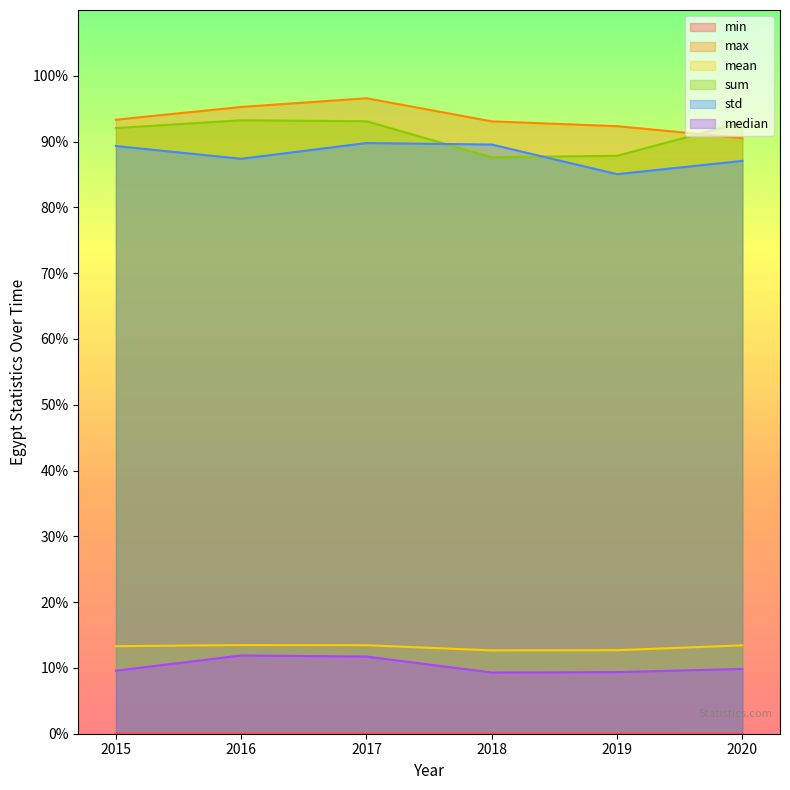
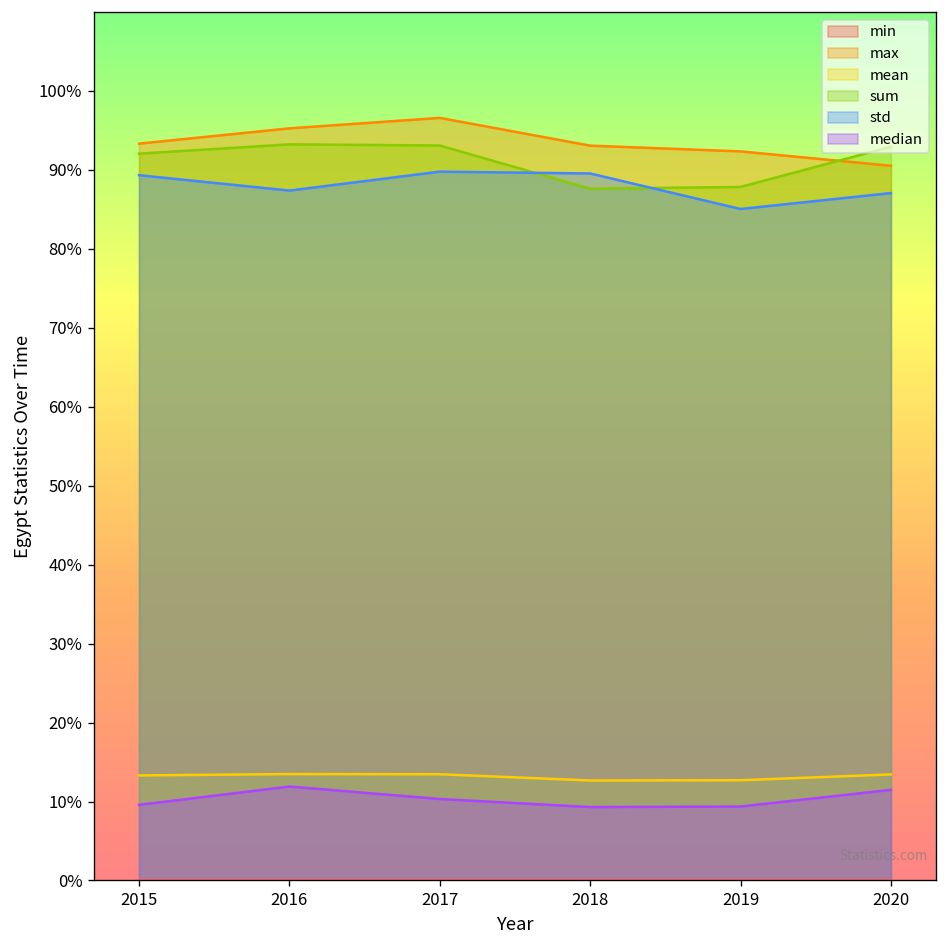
  {
    "sum": {
      "2015": "92%",
      "2016": "93%",
      "2017": "93%",
      "2018": "88%",
      "2019": "88%"
    },
    "std": {
      "2015": "89%",
      "2016": "87%",
      "2017": "90%",
      "2018": "90%",
      "2019": "85%",
      "2020": "87%"
    },
    "median": {
      "2015": "10%",
      "2016": "12%",
-     "2017": "12%",
+     "2017": "10%",
      "2018": "9%",
      "2019": "9%",
-     "2020": "10%"
+     "2020": "11%"
    }
  }
